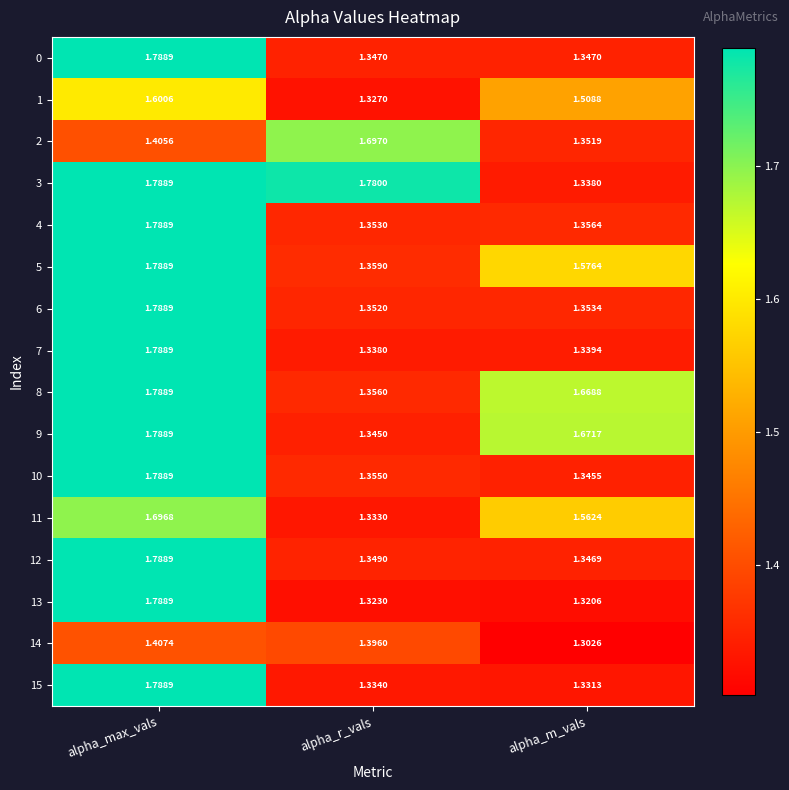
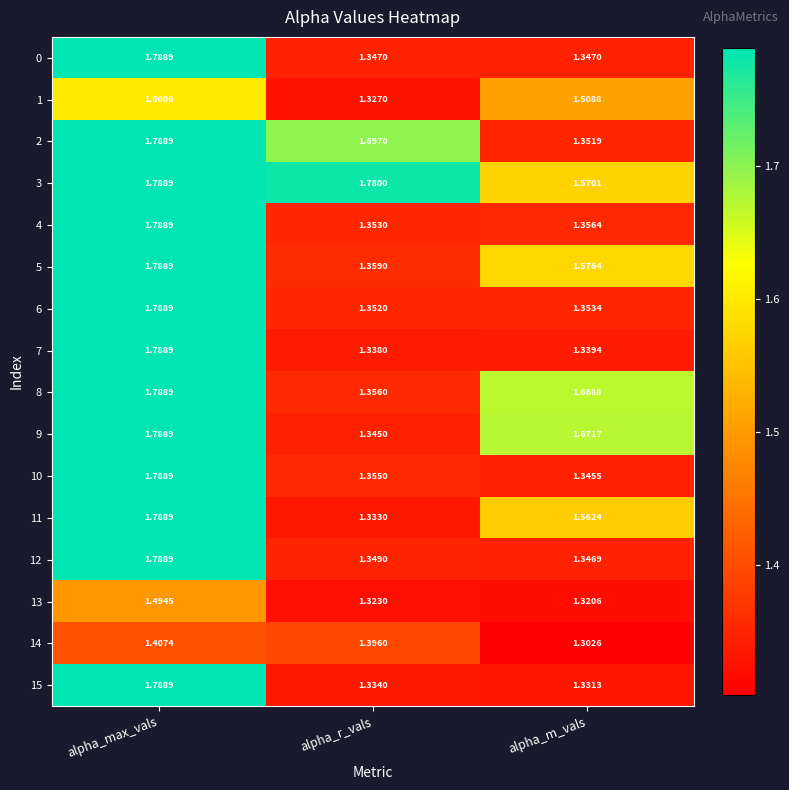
  {
    "0": {
      "alpha_max_vals": 1.7889,
      "alpha_r_vals": 1.3470,
      "alpha_m_vals": 1.3470
    },
    "1": {
      "alpha_max_vals": 1.6006,
      "alpha_r_vals": 1.3270,
      "alpha_m_vals": 1.5088
    },
    "2": {
-     "alpha_max_vals": 1.4056,
+     "alpha_max_vals": 1.7889,
      "alpha_r_vals": 1.6970,
      "alpha_m_vals": 1.3519
    },
    "3": {
      "alpha_max_vals": 1.7889,
      "alpha_r_vals": 1.7800,
-     "alpha_m_vals": 1.3380
+     "alpha_m_vals": 1.5701
    },
    "4": {
      "alpha_max_vals": 1.7889,
      "alpha_r_vals": 1.3530,
      "alpha_m_vals": 1.3564
    },
    "5": {
      "alpha_max_vals": 1.7889,
      "alpha_r_vals": 1.3590,
      "alpha_m_vals": 1.5764
    },
    "6": {
      "alpha_max_vals": 1.7889,
      "alpha_r_vals": 1.3520,
      "alpha_m_vals": 1.3534
    },
    "7": {
      "alpha_max_vals": 1.7889,
      "alpha_r_vals": 1.3380,
      "alpha_m_vals": 1.3394
    },
    "8": {
      "alpha_max_vals": 1.7889,
      "alpha_r_vals": 1.3560,
      "alpha_m_vals": 1.6688
    },
    "9": {
      "alpha_max_vals": 1.7889,
      "alpha_r_vals": 1.3450,
      "alpha_m_vals": 1.6717
    },
    "10": {
      "alpha_max_vals": 1.7889,
      "alpha_r_vals": 1.3550,
      "alpha_m_vals": 1.3455
    },
    "11": {
-     "alpha_max_vals": 1.6968,
+     "alpha_max_vals": 1.7889,
      "alpha_r_vals": 1.3330,
      "alpha_m_vals": 1.5624
    },
    "12": {
      "alpha_max_vals": 1.7889,
      "alpha_r_vals": 1.3490,
      "alpha_m_vals": 1.3469
    },
    "13": {
-     "alpha_max_vals": 1.7889,
+     "alpha_max_vals": 1.4945,
      "alpha_r_vals": 1.3230,
      "alpha_m_vals": 1.3206
    },
    "14": {
      "alpha_max_vals": 1.4074,
      "alpha_r_vals": 1.3960,
      "alpha_m_vals": 1.3026
    },
    "15": {
      "alpha_max_vals": 1.7889,
      "alpha_r_vals": 1.3340,
      "alpha_m_vals": 1.3313
    }
  }
